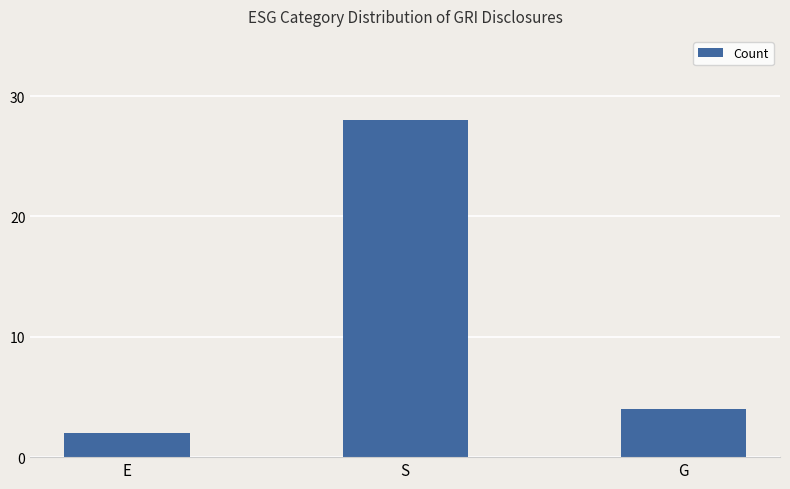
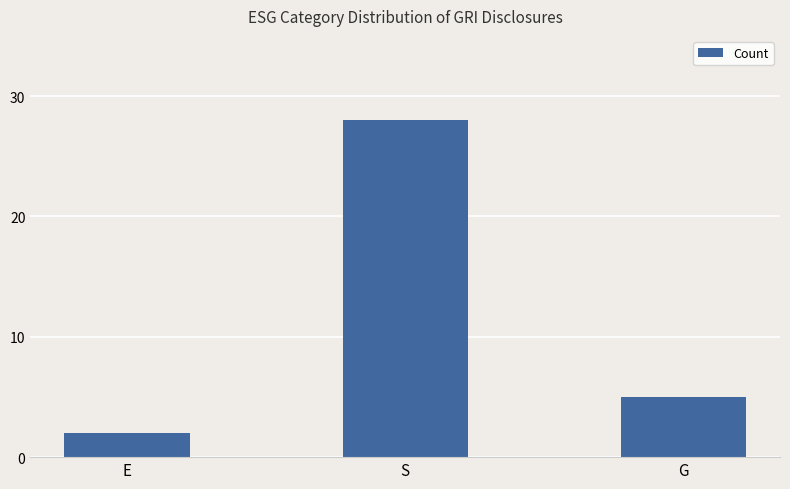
  {
    "E": 2,
    "S": 28,
-   "G": 4
+   "G": 5
  }
